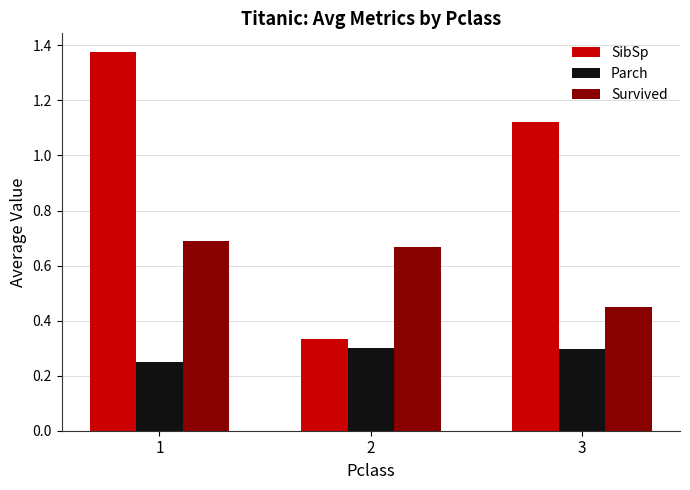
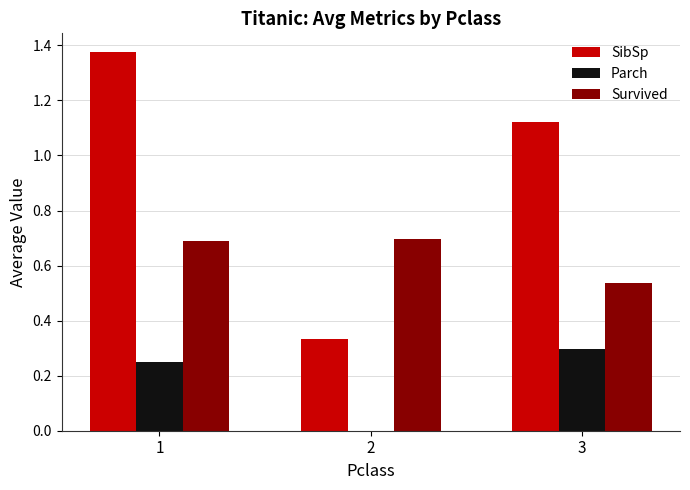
  {
    "SibSp": {
      "1": 1.38,
      "2": 0.33,
      "3": 1.12
    },
    "Parch": {
      "1": 0.25,
-     "2": 0.3,
+     "2": 0.0,
      "3": 0.3
    },
    "Survived": {
      "1": 0.69,
-     "2": 0.67,
-     "3": 0.45
+     "2": 0.70,
+     "3": 0.54
    }
  }
